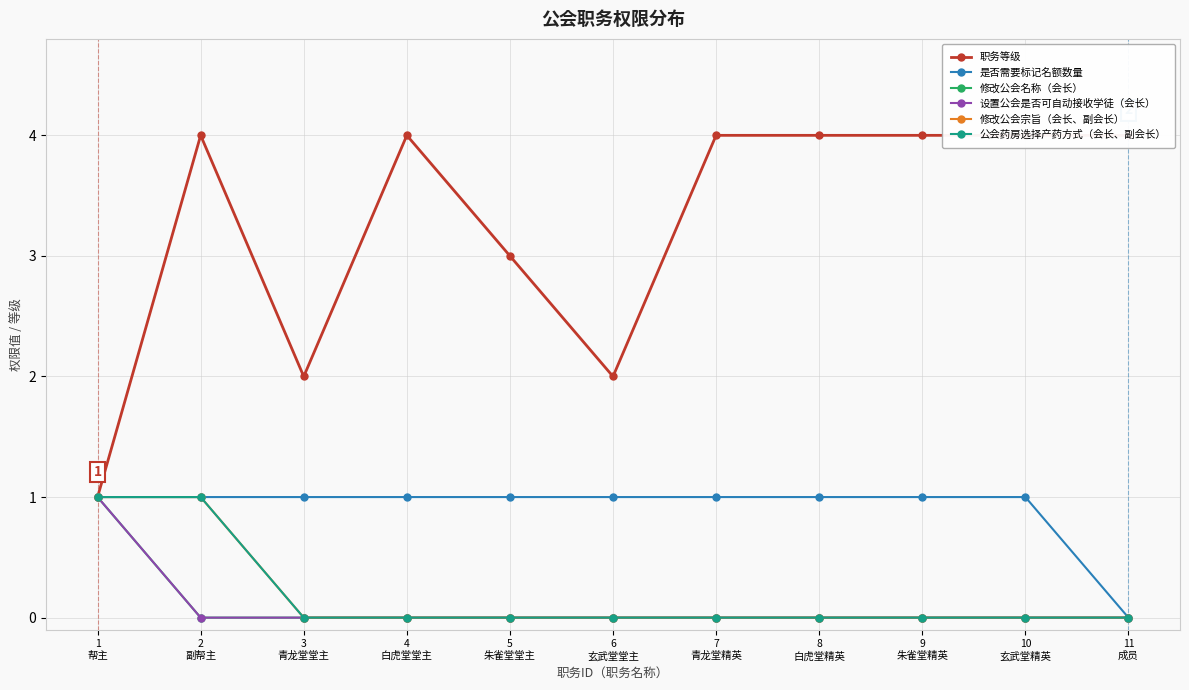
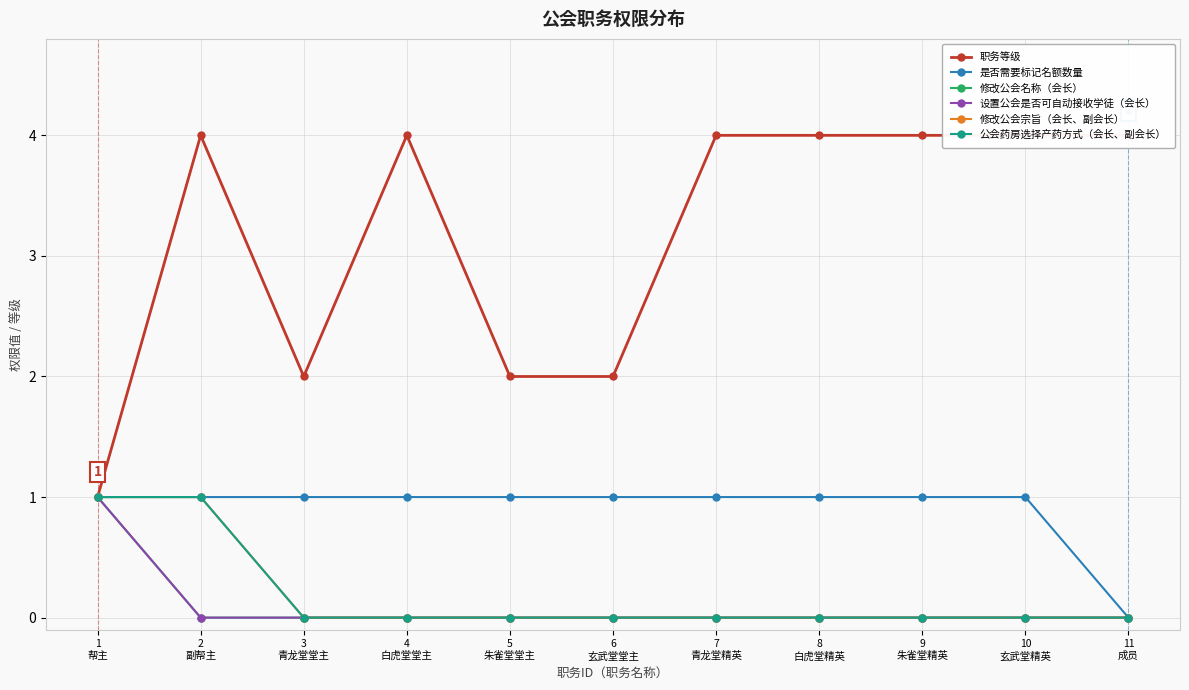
  {
    "职务等级": {
      "2 副帮主": 4,
      "3 青龙堂堂主": 2,
      "4 白虎堂堂主": 4,
-     "5 朱雀堂堂主": 3,
+     "5 朱雀堂堂主": 2,
      "6 玄武堂堂主": 2,
      "7 青龙堂精英": 4,
      "8 白虎堂精英": 4,
      "9 朱雀堂精英": 4
    },
    "是否需要标记名额数量": {
      "3 青龙堂堂主": 1,
      "4 白虎堂堂主": 1,
      "5 朱雀堂堂主": 1,
      "6 玄武堂堂主": 1,
      "7 青龙堂精英": 1,
      "8 白虎堂精英": 1,
      "9 朱雀堂精英": 1,
      "10 玄武堂精英": 1
    },
    "设置公会是否可自动接收学徒（会长）": {
      "2 副帮主": 0
    }
  }
